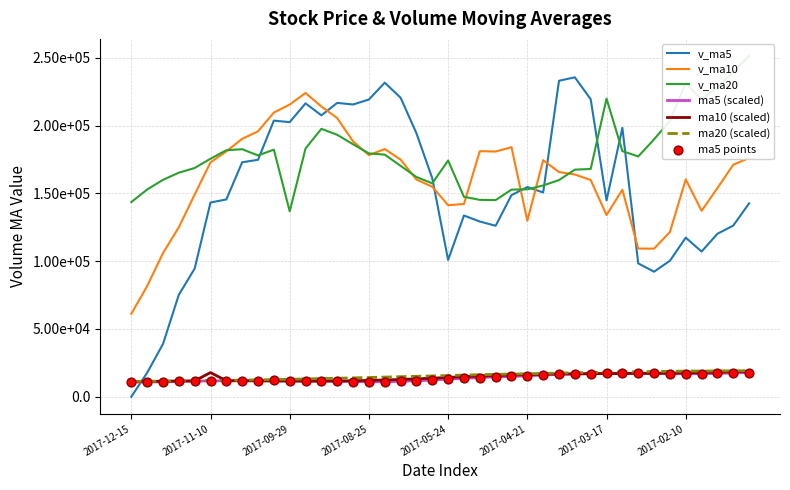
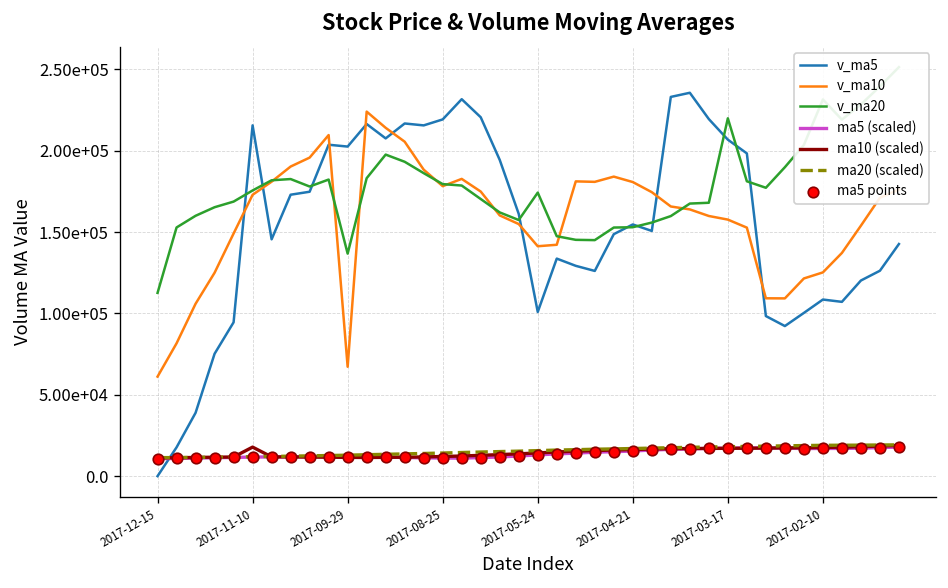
  {
    "v_ma5": {
      "2017-12-15": 0,
-     "2017-11-10": 143000,
+     "2017-11-10": 216000,
      "2017-09-29": 203000,
      "2017-08-25": 219000,
      "2017-05-24": 101000,
-     "2017-03-17": 145000,
-     "2017-02-10": 117000
+     "2017-03-17": 207000,
+     "2017-02-10": 109000
    },
    "v_ma10": {
      "2017-12-15": 61000,
      "2017-11-10": 173000,
-     "2017-09-29": 216000,
+     "2017-09-29": 67000,
      "2017-05-24": 141000,
-     "2017-04-21": 130000,
-     "2017-03-17": 134000,
-     "2017-02-10": 160000
+     "2017-04-21": 181000,
+     "2017-03-17": 158000,
+     "2017-02-10": 125000
    },
    "v_ma20": {
-     "2017-12-15": 144000,
+     "2017-12-15": 113000,
      "2017-11-10": 176000,
      "2017-09-29": 137000,
      "2017-05-24": 174000,
      "2017-03-17": 220000
    },
    "ma10 (scaled)": {
      "2017-11-10": 18000
    },
    "ma20 (scaled)": {
      "2017-08-25": 14000
    }
  }
